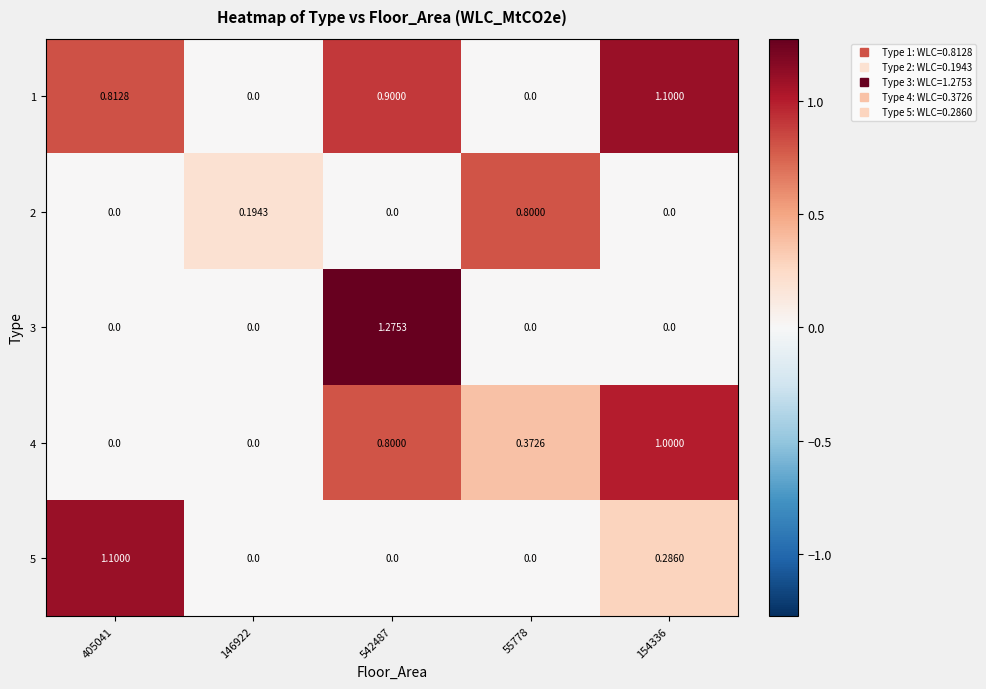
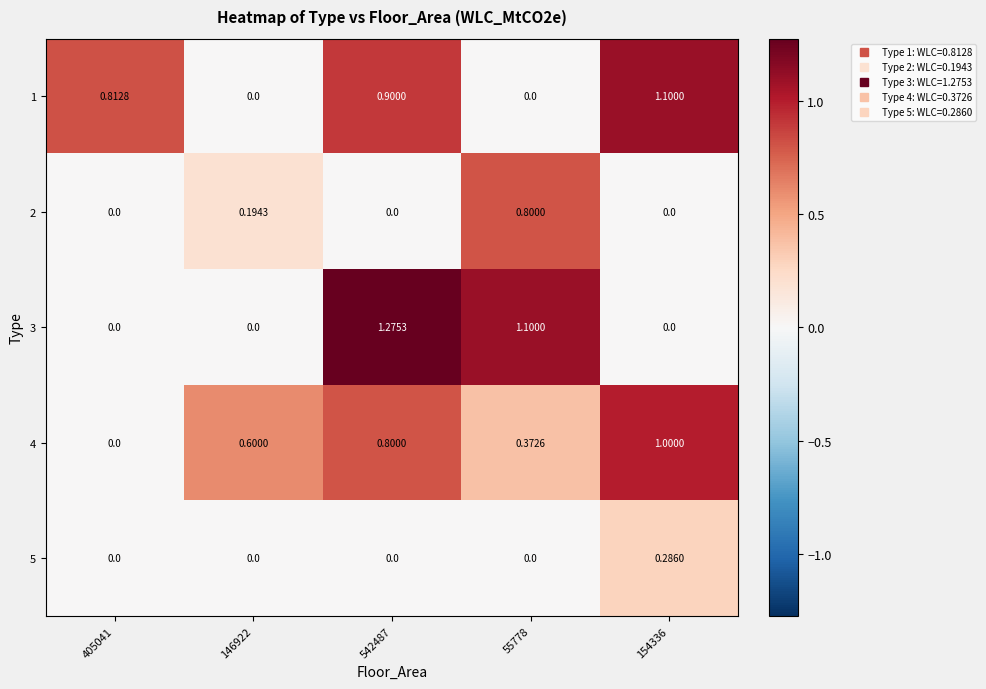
  {
    "1": {
      "405041": 0.8128,
      "146922": 0.0,
      "542487": 0.9000,
      "55778": 0.0,
      "154336": 1.1000
    },
    "2": {
      "405041": 0.0,
      "146922": 0.1943,
      "542487": 0.0,
      "55778": 0.8000,
      "154336": 0.0
    },
    "3": {
      "405041": 0.0,
      "146922": 0.0,
      "542487": 1.2753,
-     "55778": 0.0,
+     "55778": 1.1000,
      "154336": 0.0
    },
    "4": {
      "405041": 0.0,
-     "146922": 0.0,
+     "146922": 0.6000,
      "542487": 0.8000,
      "55778": 0.3726,
      "154336": 1.0000
    },
    "5": {
-     "405041": 1.1000,
+     "405041": 0.0,
      "146922": 0.0,
      "542487": 0.0,
      "55778": 0.0,
      "154336": 0.2860
    }
  }
